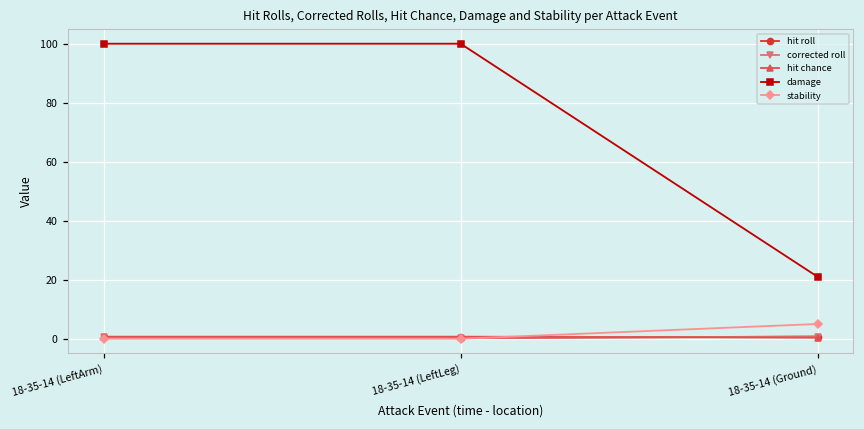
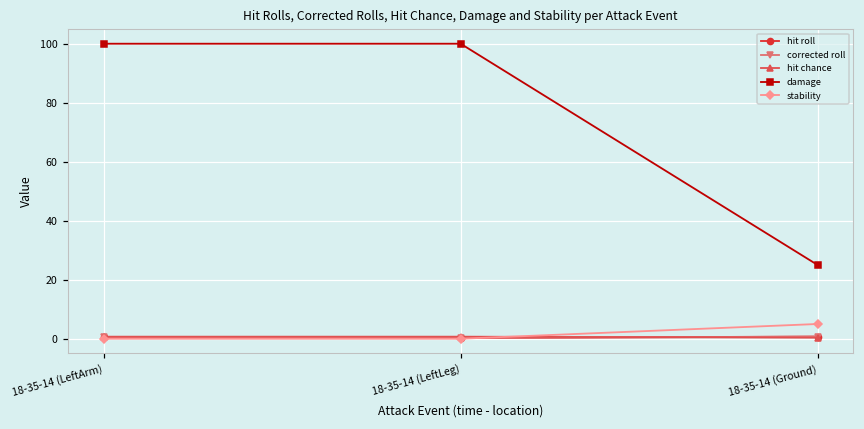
  {
    "damage": {
      "18-35-14 (LeftArm)": 100,
      "18-35-14 (LeftLeg)": 100,
-     "18-35-14 (Ground)": 21
+     "18-35-14 (Ground)": 25
    }
  }
